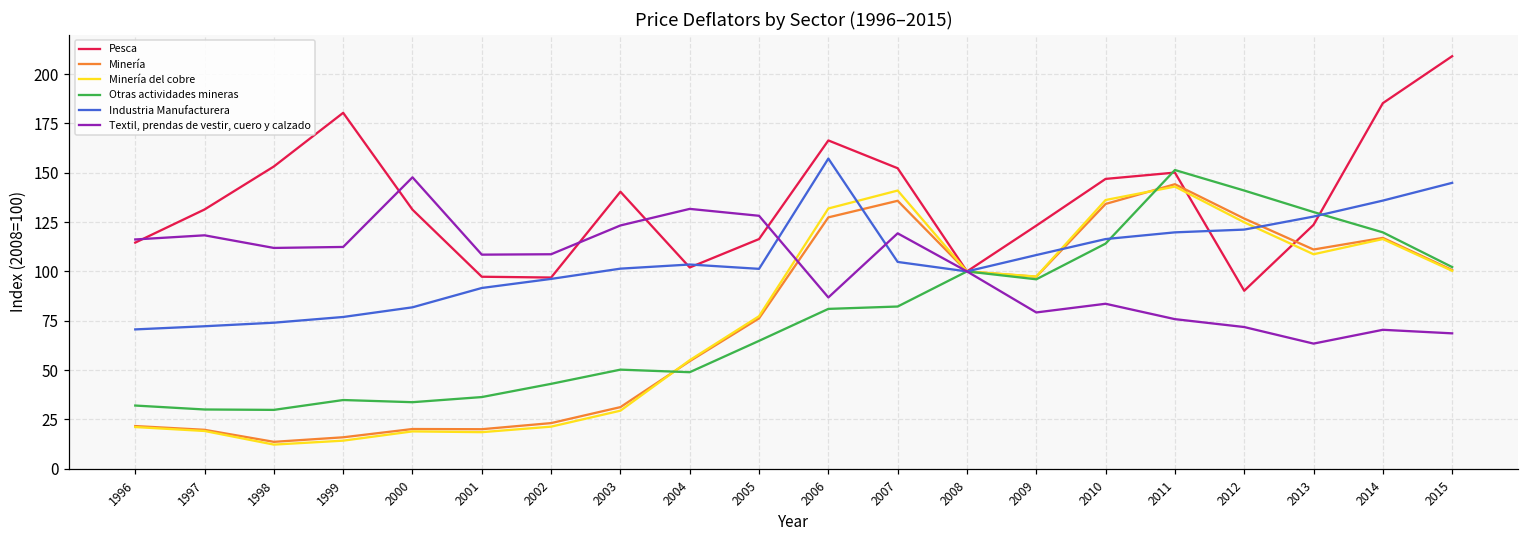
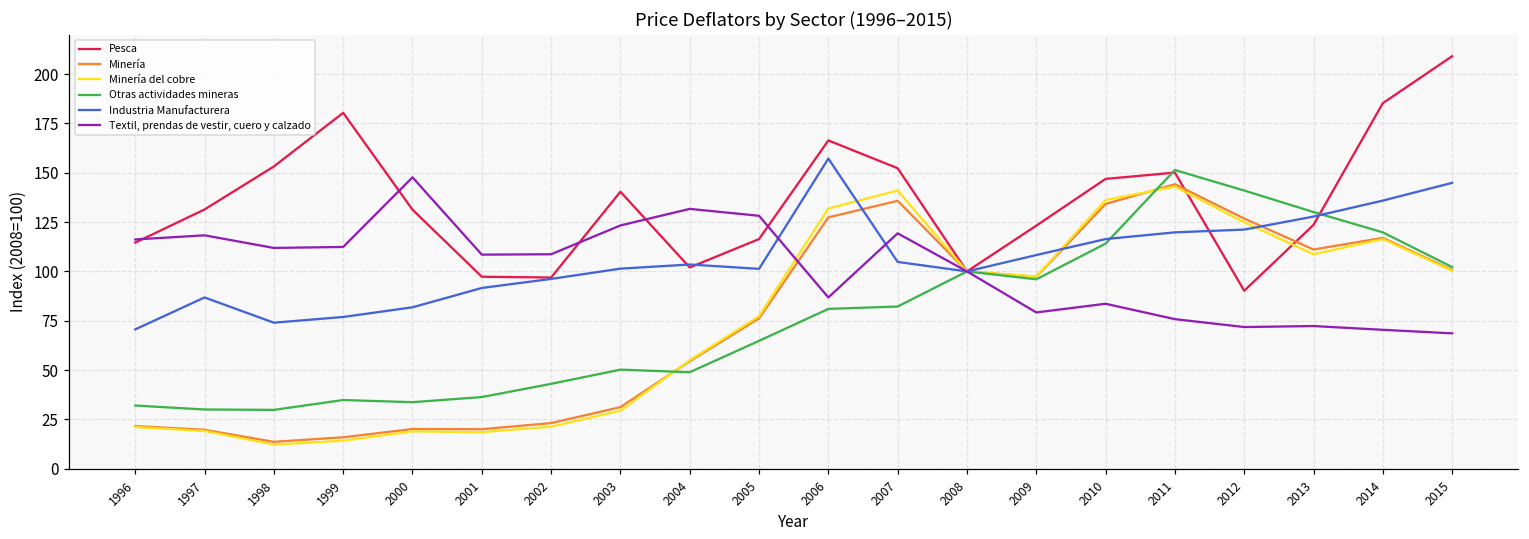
  {
    "Pesca": {
      "1996": 115,
      "1997": 131,
      "1998": 153,
      "1999": 180,
      "2000": 131,
      "2001": 97,
      "2003": 140,
      "2004": 102,
      "2005": 116,
      "2006": 166,
      "2007": 152,
      "2009": 123,
      "2010": 147,
      "2012": 90,
      "2013": 124,
      "2014": 185,
      "2015": 209
    },
    "Minería": {
      "1999": 16,
      "2001": 20,
      "2002": 23,
      "2003": 31,
      "2006": 127,
      "2007": 136,
      "2010": 134,
      "2012": 127,
      "2013": 111
    },
    "Minería del cobre": {
      "1999": 14,
      "2001": 19,
      "2002": 21,
      "2003": 29,
      "2006": 132,
      "2007": 141,
      "2010": 136,
      "2012": 125,
      "2013": 109
    },
    "Otras actividades mineras": {
      "1996": 32,
      "1997": 30,
      "1998": 30,
      "1999": 35,
      "2000": 34,
      "2001": 36,
      "2002": 43,
      "2003": 50,
      "2004": 49,
      "2005": 65,
      "2006": 81,
      "2007": 82,
      "2010": 114,
      "2012": 141,
      "2013": 130,
      "2014": 120,
      "2015": 102
    },
    "Industria Manufacturera": {
      "1996": 71,
-     "1997": 72,
+     "1997": 87,
      "1998": 74,
      "1999": 77,
      "2000": 82,
      "2001": 92,
      "2003": 101,
      "2004": 104,
      "2005": 101,
      "2006": 157,
      "2007": 105,
      "2009": 108,
      "2010": 116,
      "2011": 120,
      "2012": 121,
      "2013": 128,
      "2014": 136,
      "2015": 145
    },
    "Textil, prendas de vestir, cuero y calzado": {
      "1996": 116,
      "1997": 118,
      "1998": 112,
      "1999": 112,
      "2000": 148,
      "2001": 109,
      "2002": 109,
      "2003": 123,
      "2004": 132,
      "2005": 128,
      "2006": 87,
      "2007": 119,
      "2009": 79,
      "2010": 84,
      "2011": 76,
      "2012": 72,
-     "2013": 63,
+     "2013": 72,
      "2014": 70,
      "2015": 69
    }
  }
